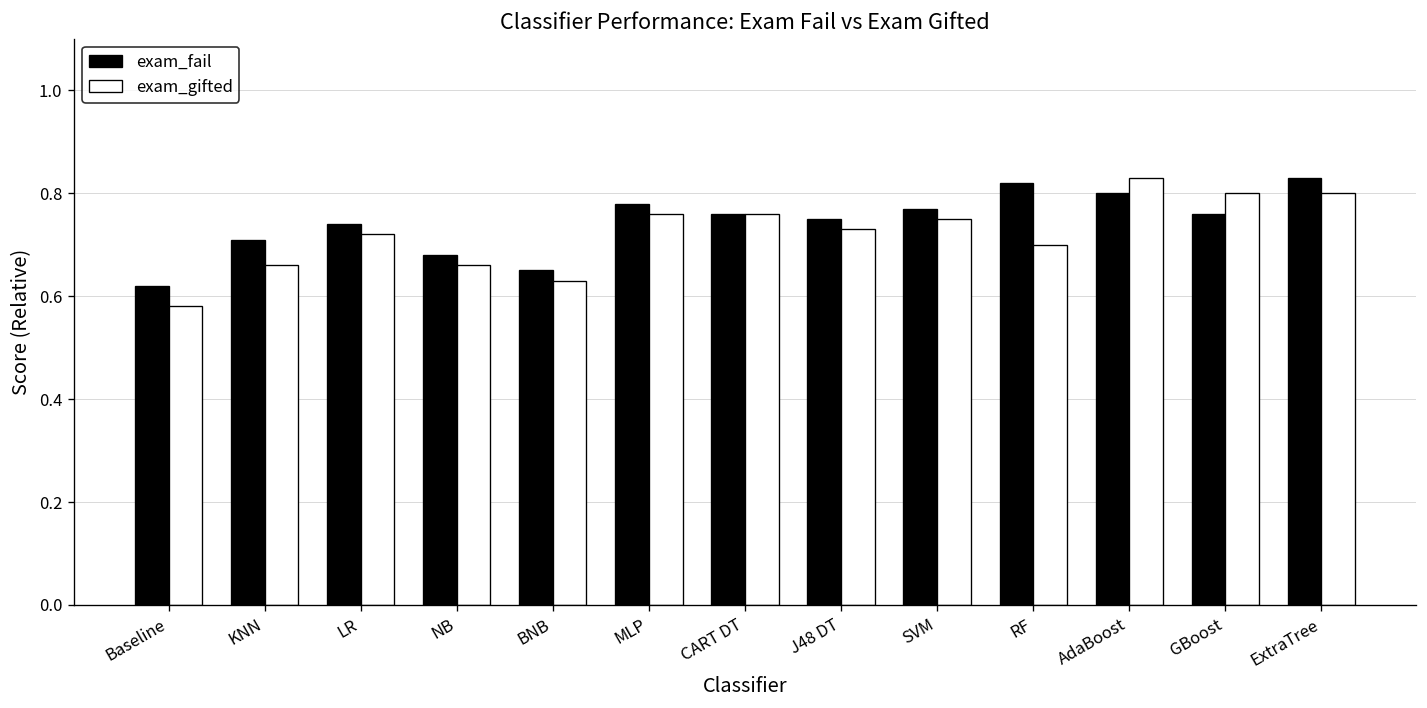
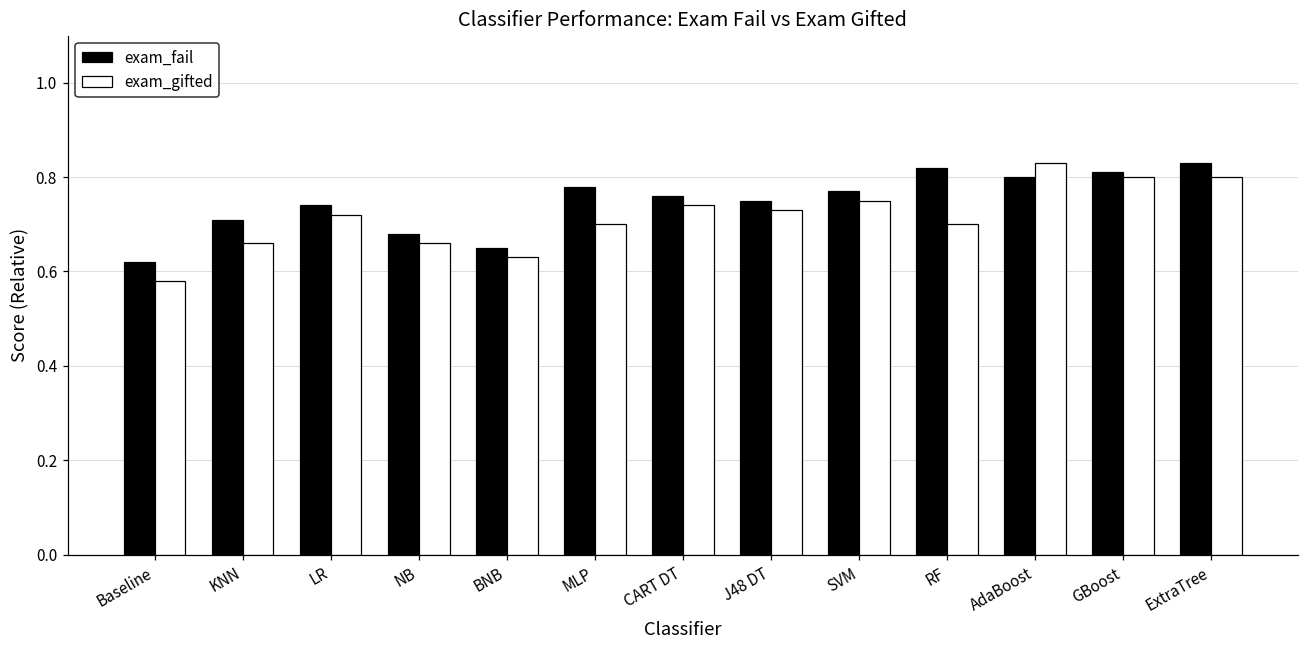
  {
    "exam_fail": {
      "Baseline": 0.62,
      "KNN": 0.71,
      "LR": 0.74,
      "NB": 0.68,
      "BNB": 0.65,
      "MLP": 0.78,
      "CART DT": 0.76,
      "J48 DT": 0.75,
      "SVM": 0.77,
      "RF": 0.82,
      "AdaBoost": 0.80,
-     "GBoost": 0.76,
+     "GBoost": 0.81,
      "ExtraTree": 0.83
    },
    "exam_gifted": {
      "Baseline": 0.58,
      "KNN": 0.66,
      "LR": 0.72,
      "NB": 0.66,
      "BNB": 0.63,
-     "MLP": 0.76,
-     "CART DT": 0.76,
+     "MLP": 0.70,
+     "CART DT": 0.74,
      "J48 DT": 0.73,
      "SVM": 0.75,
      "RF": 0.70,
      "AdaBoost": 0.83,
      "GBoost": 0.80,
      "ExtraTree": 0.80
    }
  }
